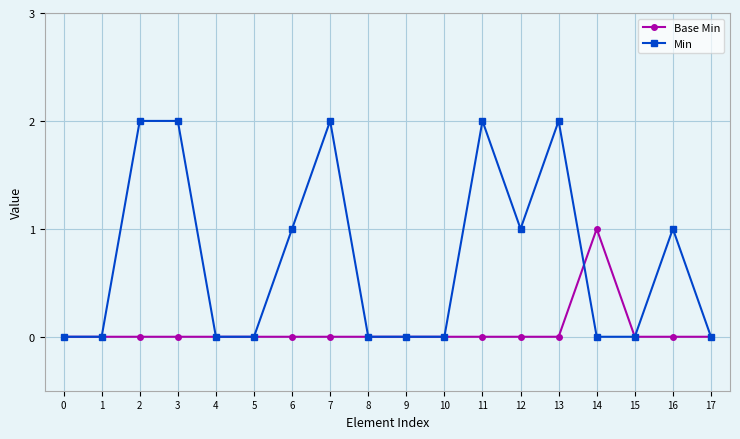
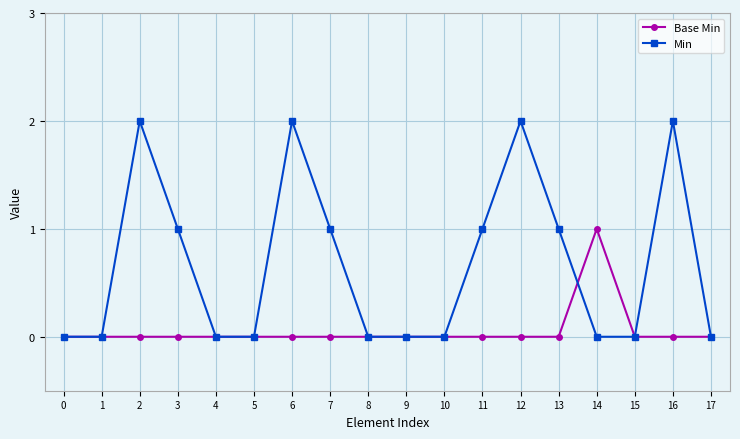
  {
    "Base Min": {
      "2": 0,
      "3": 0,
      "6": 0,
      "7": 0,
      "11": 0,
      "12": 0,
      "13": 0,
      "14": 1,
      "16": 0
    },
    "Min": {
      "2": 2,
-     "3": 2,
-     "6": 1,
-     "7": 2,
-     "11": 2,
-     "12": 1,
-     "13": 2,
+     "3": 1,
+     "6": 2,
+     "7": 1,
+     "11": 1,
+     "12": 2,
+     "13": 1,
      "14": 0,
-     "16": 1
+     "16": 2
    }
  }
